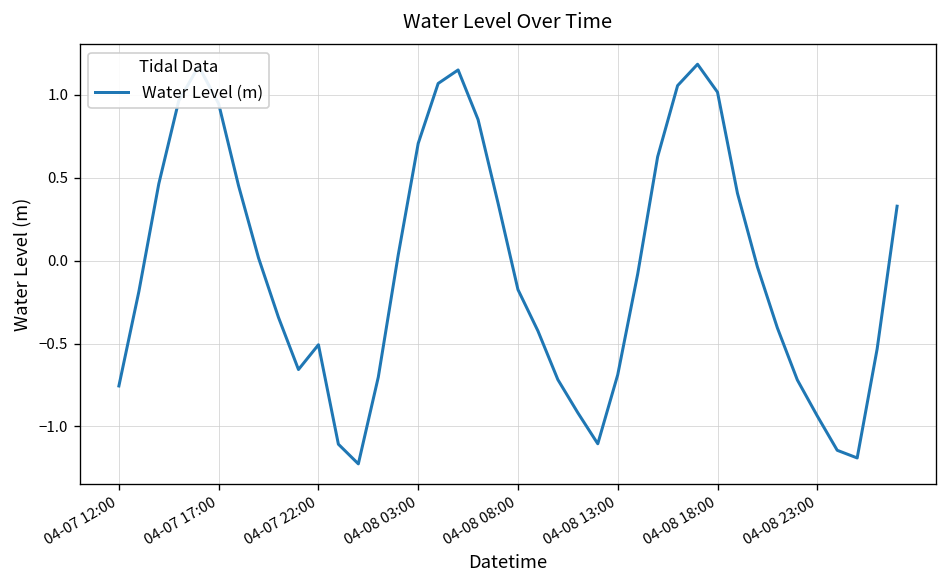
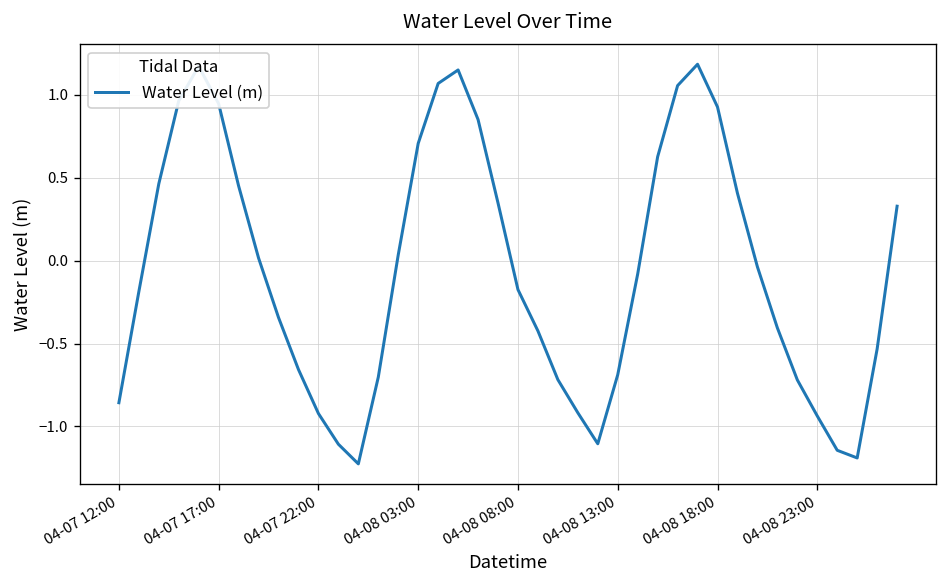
  {
-   "04-07 12:00": -0.76,
-   "04-07 22:00": -0.51,
+   "04-07 12:00": -0.86,
+   "04-07 22:00": -0.92,
    "04-08 03:00": 0.71,
    "04-08 08:00": -0.17,
    "04-08 13:00": -0.69,
-   "04-08 18:00": 1.02,
+   "04-08 18:00": 0.93,
    "04-08 23:00": -0.94
  }
